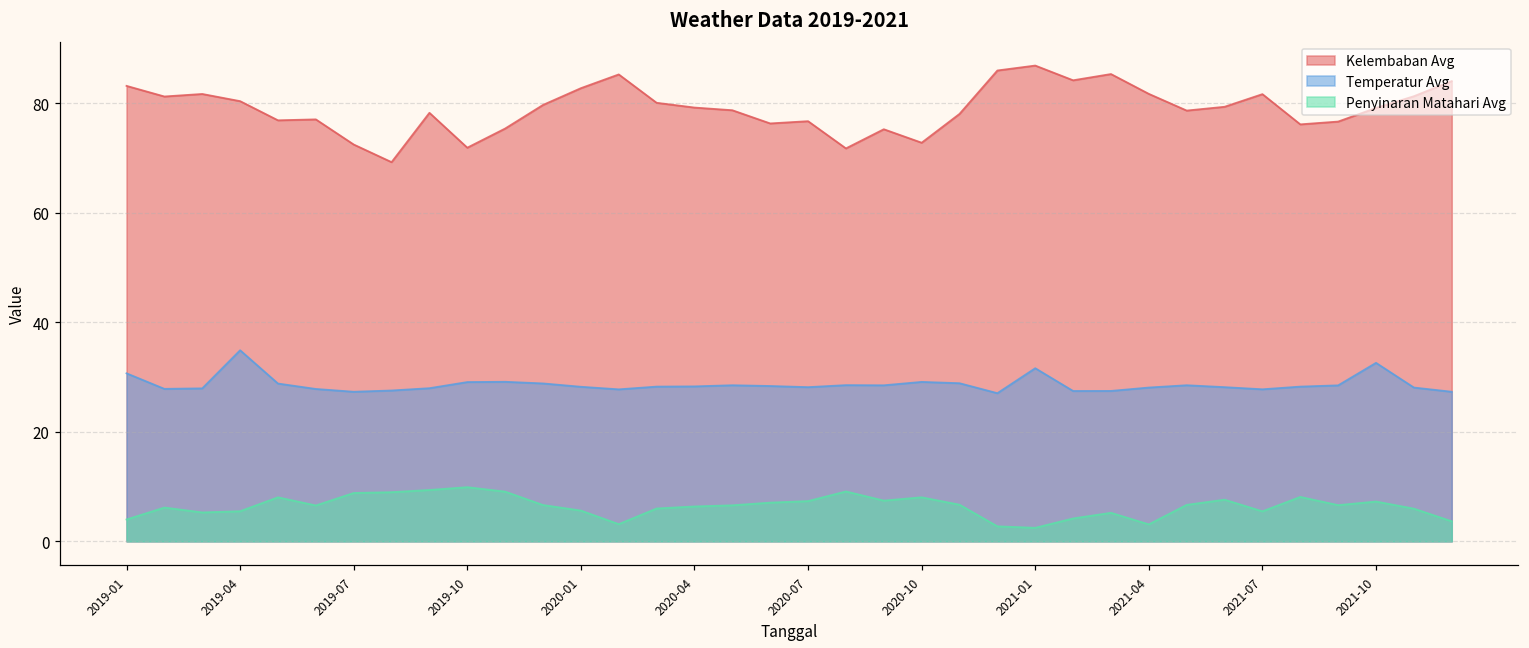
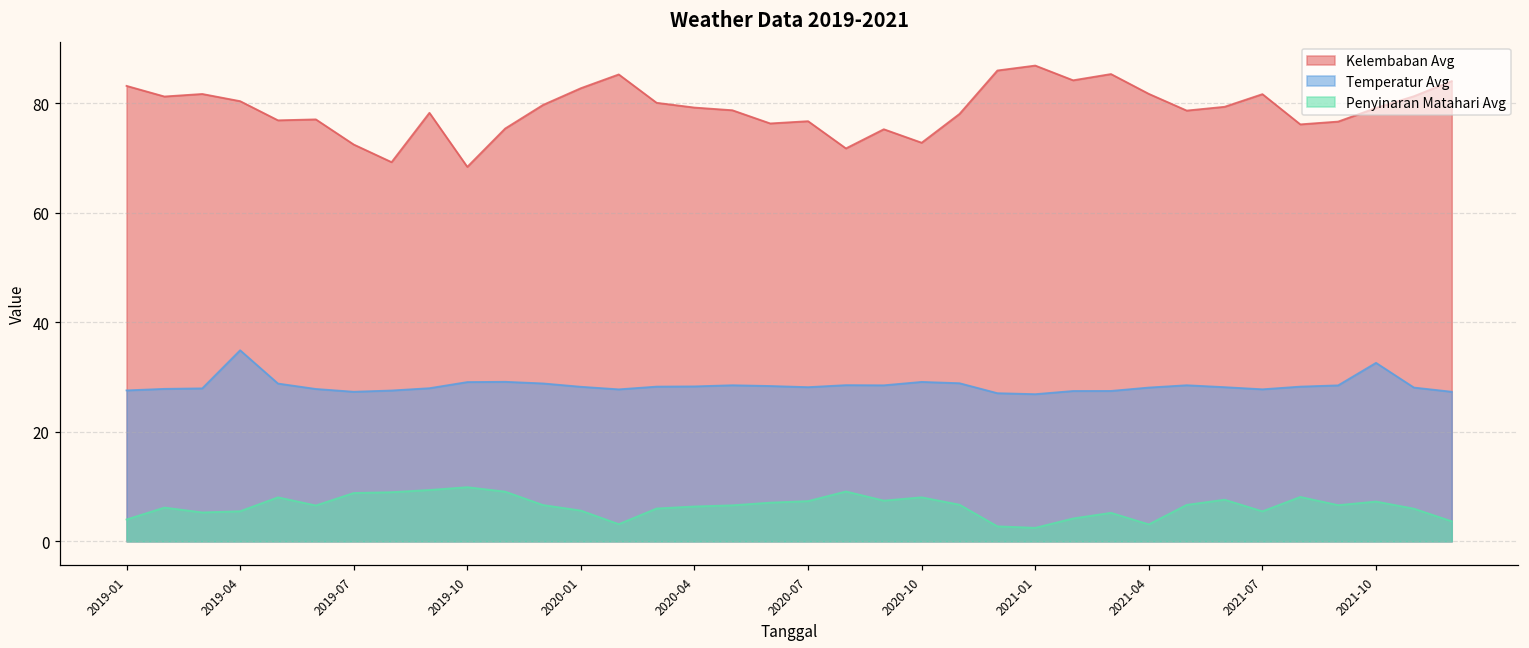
  {
    "Kelembaban Avg": {
      "2019-01": 83,
      "2019-04": 80,
      "2019-07": 72,
-     "2019-10": 72,
+     "2019-10": 68,
      "2020-01": 83,
      "2020-04": 79,
      "2020-07": 77,
      "2020-10": 73,
      "2021-01": 87,
      "2021-04": 82,
      "2021-07": 82
    },
    "Temperatur Avg": {
-     "2019-01": 31,
+     "2019-01": 28,
      "2019-04": 35,
      "2019-07": 27,
      "2019-10": 29,
      "2020-01": 28,
      "2020-04": 28,
      "2020-07": 28,
      "2020-10": 29,
-     "2021-01": 32,
+     "2021-01": 27,
      "2021-04": 28,
      "2021-07": 28,
      "2021-10": 33
    },
    "Penyinaran Matahari Avg": {
      "2019-01": 4,
      "2019-04": 6,
      "2019-07": 9,
      "2019-10": 10,
      "2020-01": 6,
      "2020-04": 6,
      "2020-07": 7,
      "2020-10": 8,
      "2021-01": 2,
      "2021-04": 3,
      "2021-07": 5,
      "2021-10": 7
    }
  }
